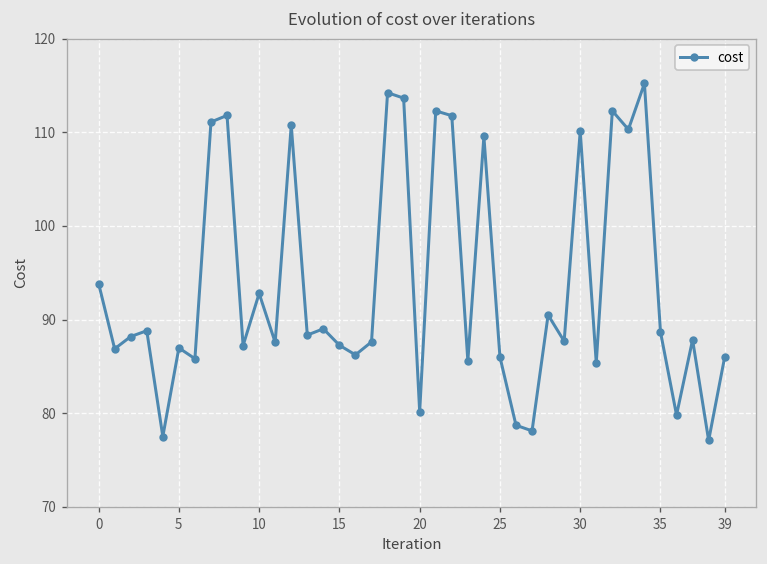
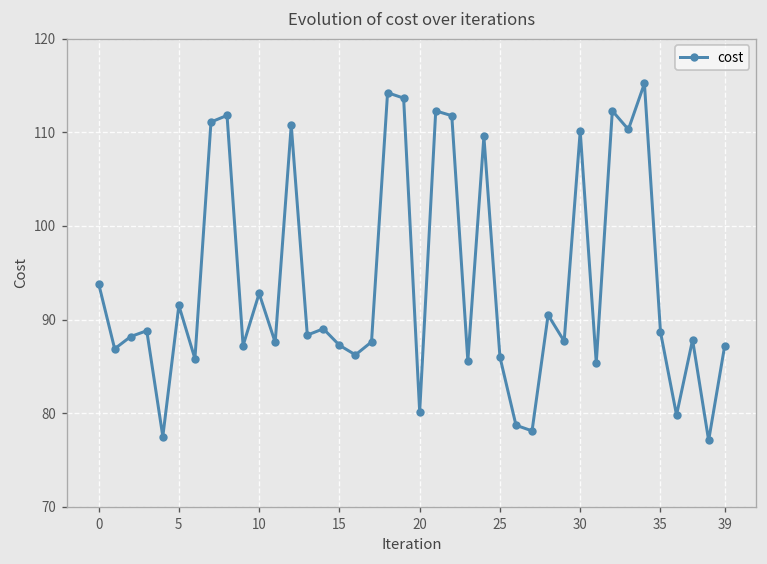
  {
    "0": 94,
-   "5": 87,
+   "5": 92,
    "10": 93,
    "15": 87,
    "20": 80,
    "25": 86,
    "30": 110,
    "35": 89,
-   "39": 86
+   "39": 87
  }
